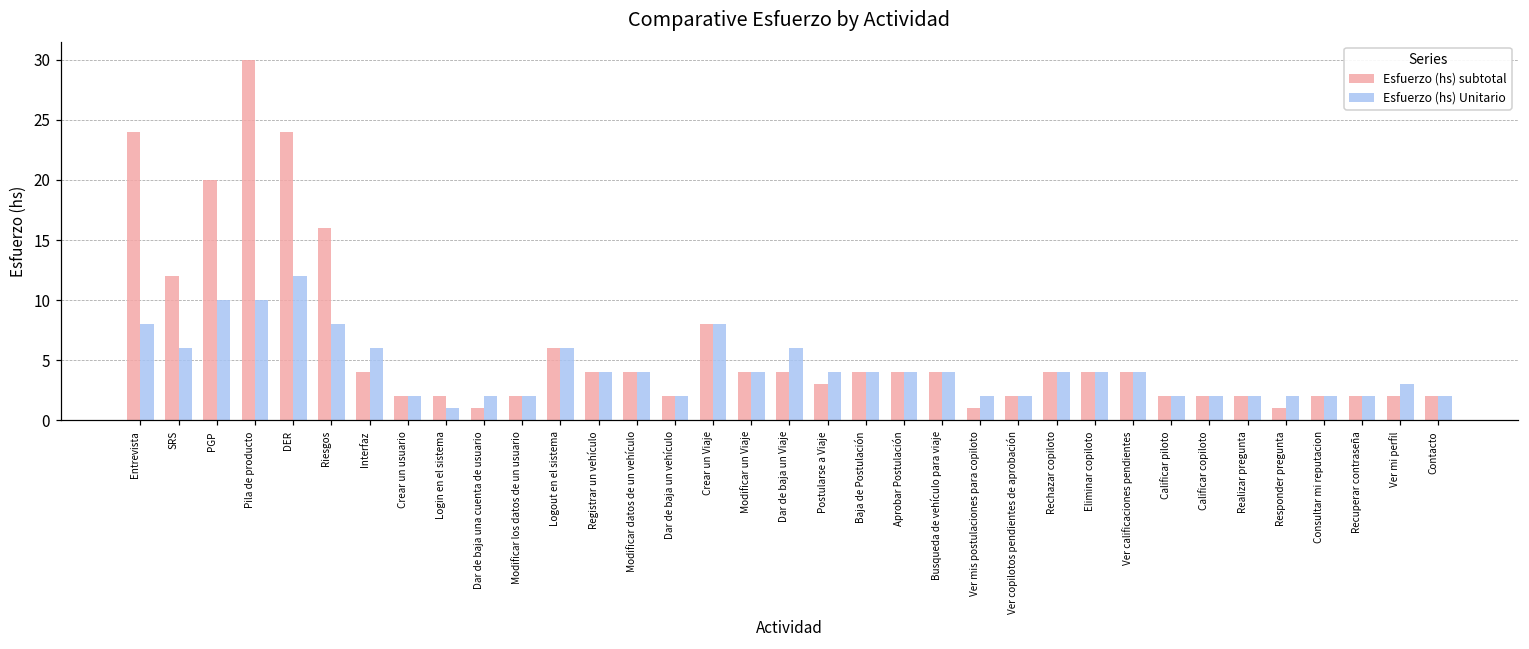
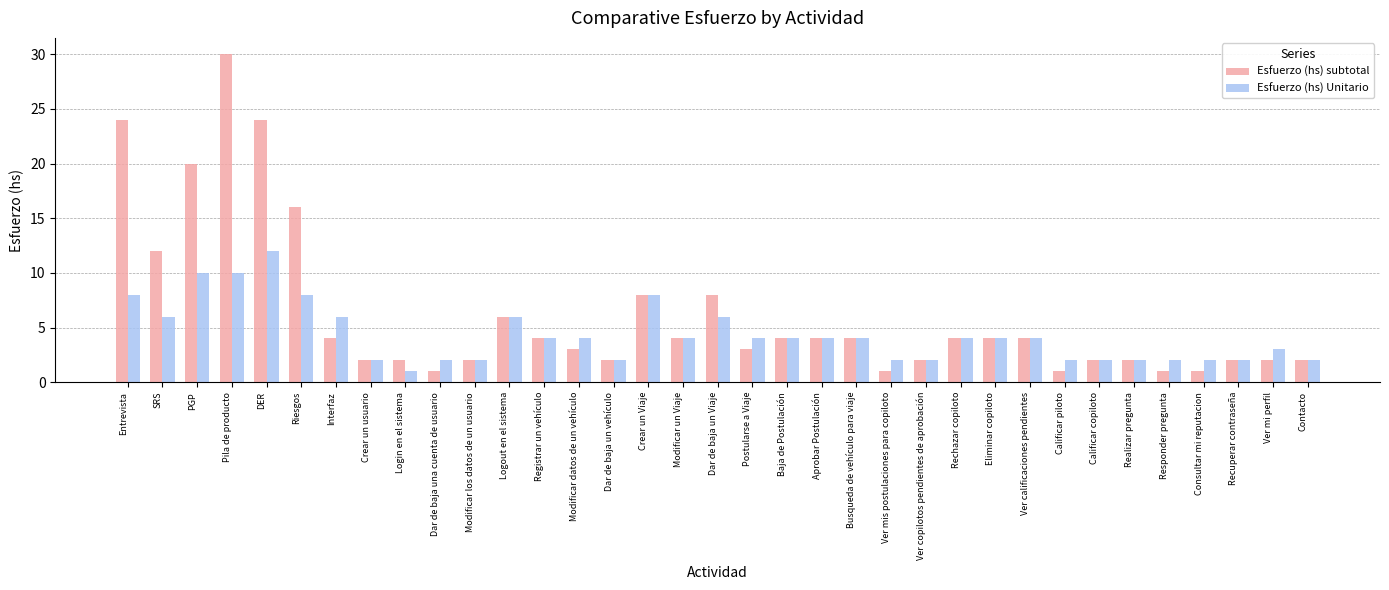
  {
    "Esfuerzo (hs) subtotal": {
      "Entrevista": 24,
      "SRS": 12,
      "PGP": 20,
      "Pila de producto": 30,
      "DER": 24,
      "Riesgos": 16,
      "Interfaz": 4,
      "Crear un usuario": 2,
      "Login en el sistema": 2,
      "Dar de baja una cuenta de usuario": 1,
      "Modificar los datos de un usuario": 2,
      "Logout en el sistema": 6,
      "Registrar un vehículo": 4,
-     "Modificar datos de un vehículo": 4,
+     "Modificar datos de un vehículo": 3,
      "Dar de baja un vehículo": 2,
      "Crear un Viaje": 8,
      "Modificar un Viaje": 4,
-     "Dar de baja un Viaje": 4,
+     "Dar de baja un Viaje": 8,
      "Postularse a Viaje": 3,
      "Baja de Postulación": 4,
      "Aprobar Postulación": 4,
      "Busqueda de vehículo para viaje": 4,
      "Ver mis postulaciones para copiloto": 1,
      "Ver copilotos pendientes de aprobación": 2,
      "Rechazar copiloto": 4,
      "Eliminar copiloto": 4,
      "Ver calificaciones pendientes": 4,
-     "Calificar piloto": 2,
+     "Calificar piloto": 1,
      "Calificar copiloto": 2,
      "Realizar pregunta": 2,
      "Responder pregunta": 1,
-     "Consultar mi reputacion": 2,
+     "Consultar mi reputacion": 1,
      "Recuperar contraseña": 2,
      "Ver mi perfil": 2,
      "Contacto": 2
    },
    "Esfuerzo (hs) Unitario": {
      "Entrevista": 8,
      "SRS": 6,
      "PGP": 10,
      "Pila de producto": 10,
      "DER": 12,
      "Riesgos": 8,
      "Interfaz": 6,
      "Crear un usuario": 2,
      "Login en el sistema": 1,
      "Dar de baja una cuenta de usuario": 2,
      "Modificar los datos de un usuario": 2,
      "Logout en el sistema": 6,
      "Registrar un vehículo": 4,
      "Modificar datos de un vehículo": 4,
      "Dar de baja un vehículo": 2,
      "Crear un Viaje": 8,
      "Modificar un Viaje": 4,
      "Dar de baja un Viaje": 6,
      "Postularse a Viaje": 4,
      "Baja de Postulación": 4,
      "Aprobar Postulación": 4,
      "Busqueda de vehículo para viaje": 4,
      "Ver mis postulaciones para copiloto": 2,
      "Ver copilotos pendientes de aprobación": 2,
      "Rechazar copiloto": 4,
      "Eliminar copiloto": 4,
      "Ver calificaciones pendientes": 4,
      "Calificar piloto": 2,
      "Calificar copiloto": 2,
      "Realizar pregunta": 2,
      "Responder pregunta": 2,
      "Consultar mi reputacion": 2,
      "Recuperar contraseña": 2,
      "Ver mi perfil": 3,
      "Contacto": 2
    }
  }
